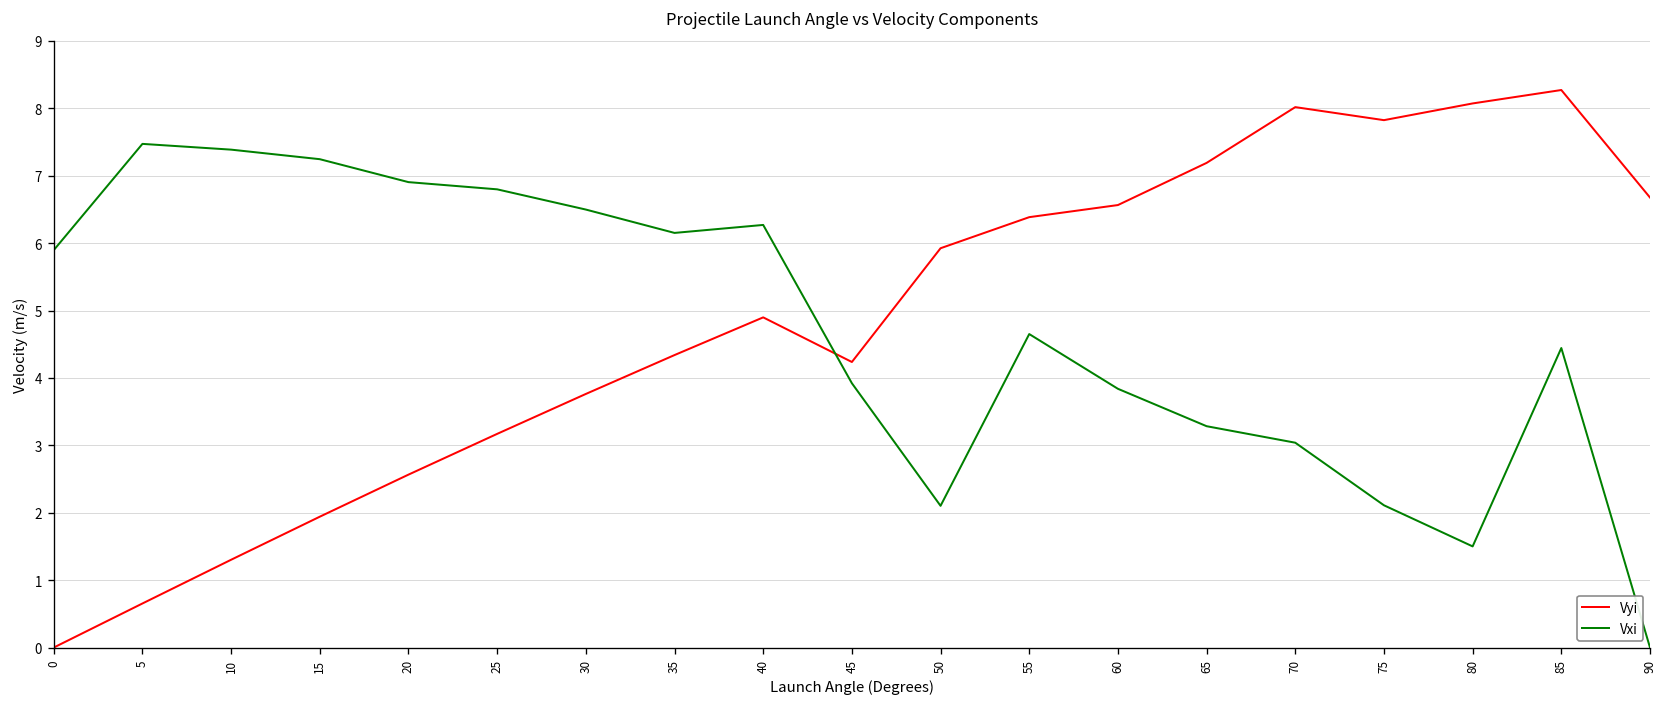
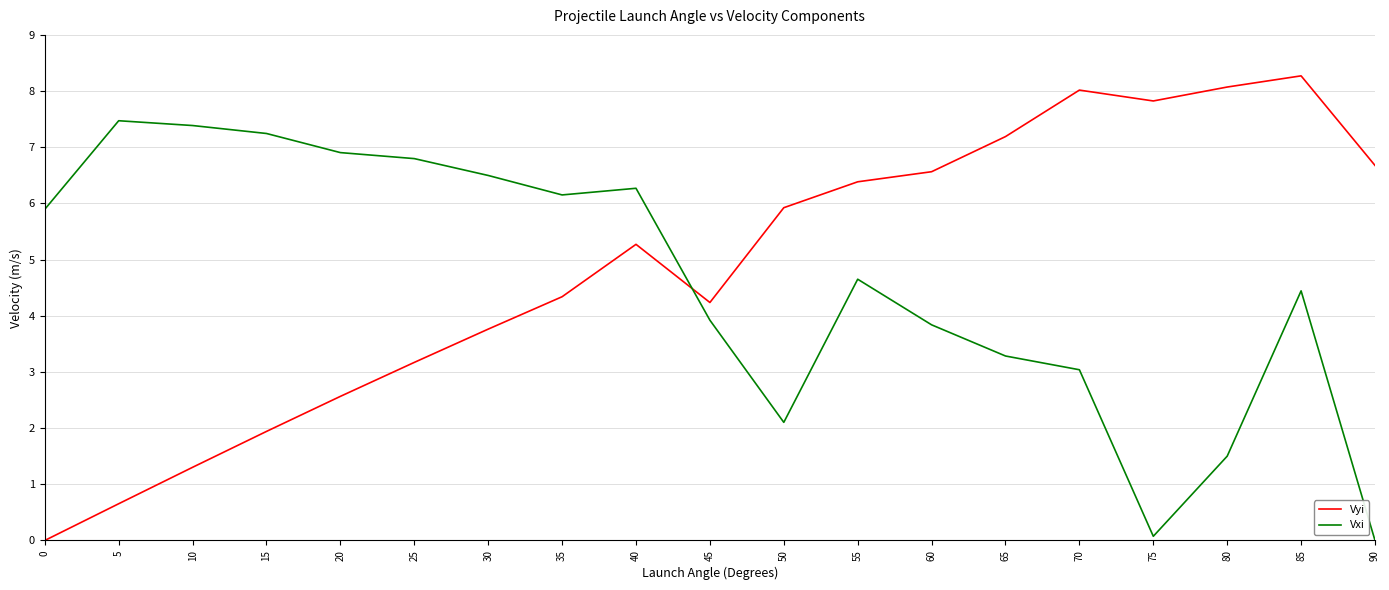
  {
    "Vyi": {
      "0": 0.0,
      "5": 0.7,
      "10": 1.3,
      "15": 1.9,
      "20": 2.6,
      "25": 3.2,
      "30": 3.8,
      "35": 4.3,
-     "40": 4.9,
+     "40": 5.3,
      "45": 4.2,
      "50": 5.9,
      "55": 6.4,
      "60": 6.6,
      "65": 7.2,
      "70": 8.0,
      "75": 7.8,
      "80": 8.1,
      "85": 8.3,
      "90": 6.7
    },
    "Vxi": {
      "0": 5.9,
      "5": 7.5,
      "10": 7.4,
      "15": 7.2,
      "20": 6.9,
      "25": 6.8,
      "30": 6.5,
      "35": 6.2,
      "40": 6.3,
      "45": 3.9,
      "50": 2.1,
      "55": 4.7,
      "60": 3.8,
      "65": 3.3,
      "70": 3.0,
-     "75": 2.1,
+     "75": 0.1,
      "80": 1.5,
      "85": 4.4,
      "90": 0.0
    }
  }
